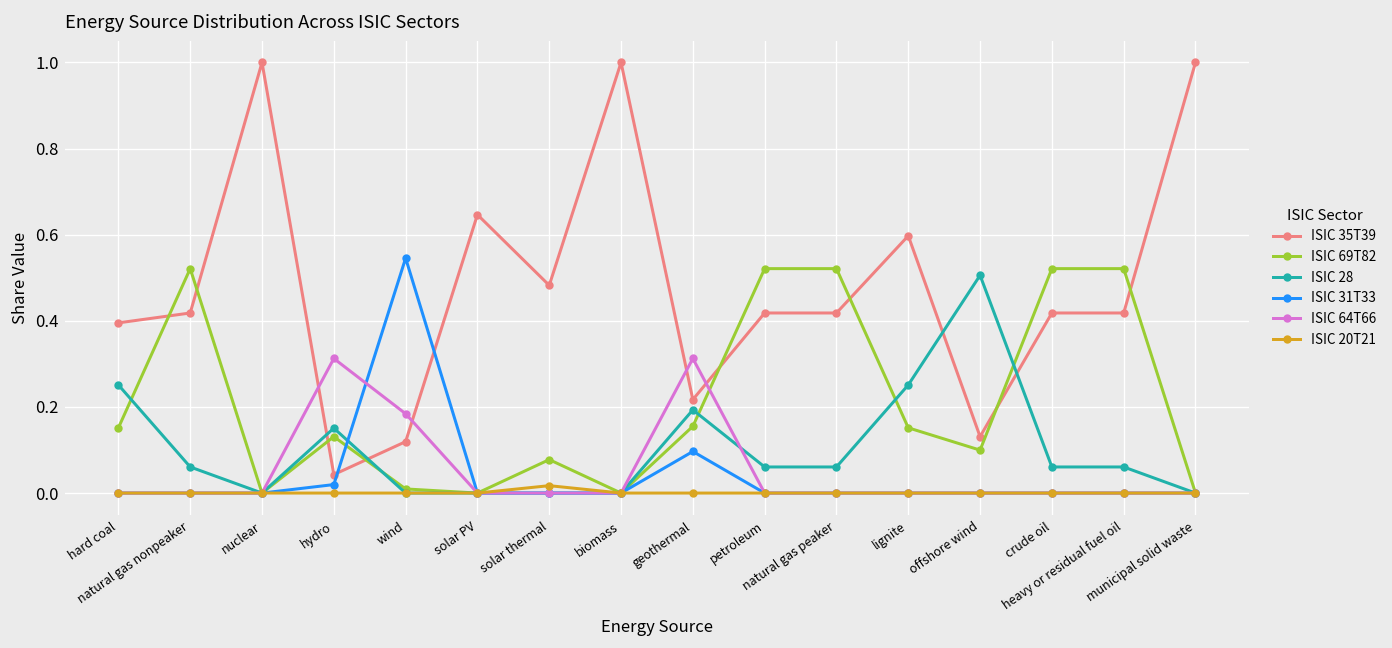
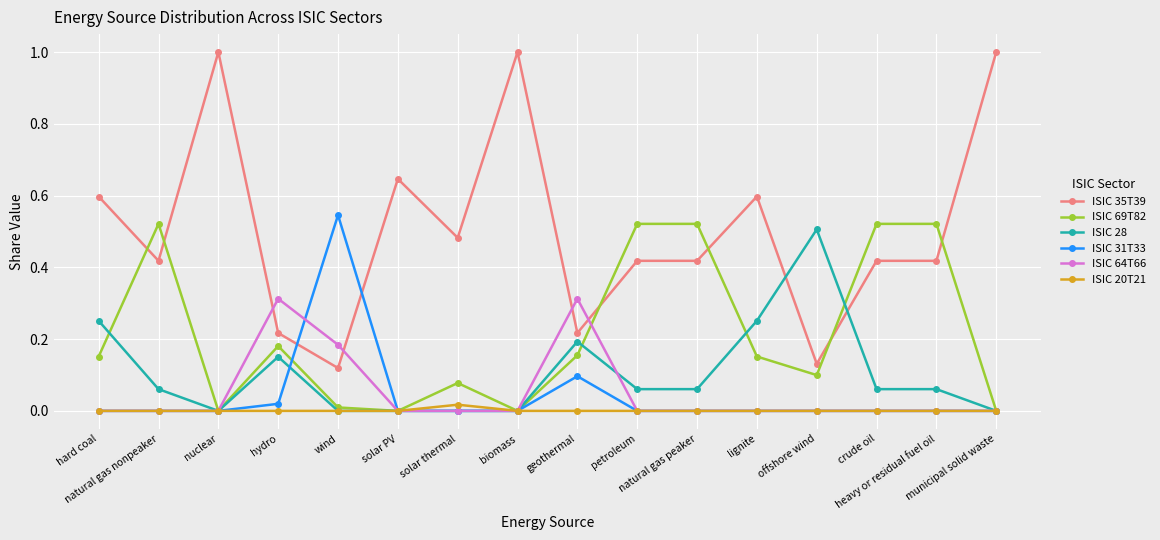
  {
    "ISIC 35T39": {
-     "hard coal": 0.40,
+     "hard coal": 0.60,
      "natural gas nonpeaker": 0.42,
      "nuclear": 1.00,
-     "hydro": 0.04,
+     "hydro": 0.22,
      "wind": 0.12,
      "solar PV": 0.65,
      "solar thermal": 0.48,
      "biomass": 1.00,
      "geothermal": 0.22,
      "petroleum": 0.42,
      "natural gas peaker": 0.42,
      "lignite": 0.60,
      "offshore wind": 0.13,
      "crude oil": 0.42,
      "heavy or residual fuel oil": 0.42,
      "municipal solid waste": 1.00
    },
    "ISIC 69T82": {
      "hard coal": 0.15,
      "natural gas nonpeaker": 0.52,
-     "hydro": 0.13,
+     "hydro": 0.18,
      "wind": 0.01,
      "solar thermal": 0.08,
      "geothermal": 0.16,
      "petroleum": 0.52,
      "natural gas peaker": 0.52,
      "lignite": 0.15,
      "offshore wind": 0.10,
      "crude oil": 0.52,
      "heavy or residual fuel oil": 0.52
    },
    "ISIC 28": {
      "hard coal": 0.25,
      "natural gas nonpeaker": 0.06,
      "hydro": 0.15,
      "geothermal": 0.19,
      "petroleum": 0.06,
      "natural gas peaker": 0.06,
      "lignite": 0.25,
      "offshore wind": 0.51,
      "crude oil": 0.06,
      "heavy or residual fuel oil": 0.06
    },
    "ISIC 31T33": {
      "hydro": 0.02,
      "wind": 0.55,
      "geothermal": 0.10
    },
    "ISIC 64T66": {
      "hydro": 0.31,
      "wind": 0.18,
      "geothermal": 0.31
    },
    "ISIC 20T21": {
      "hydro": 0.00,
      "solar thermal": 0.02,
      "geothermal": 0.00
    }
  }
